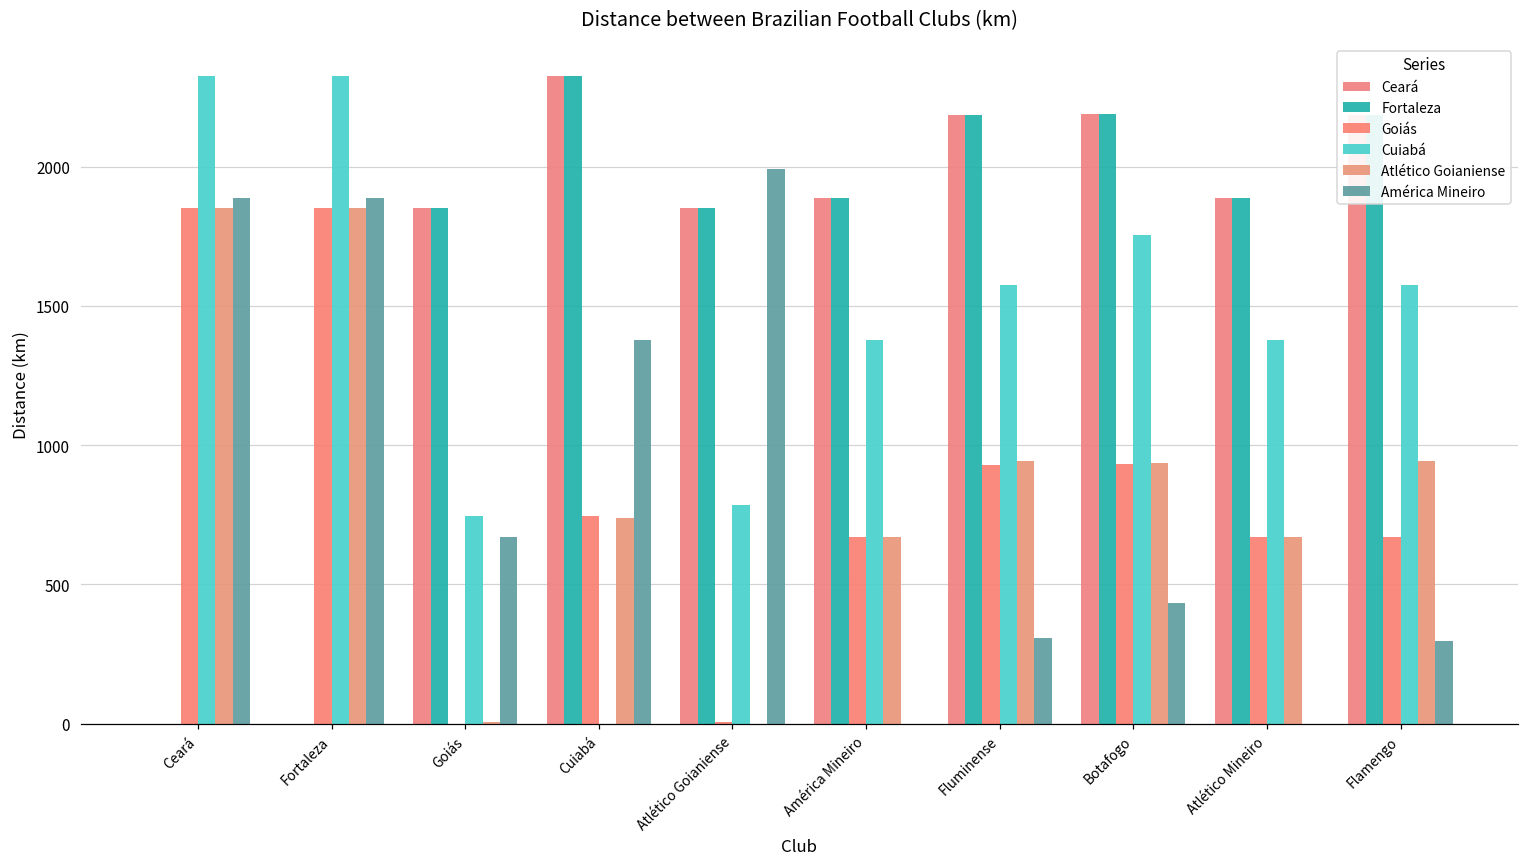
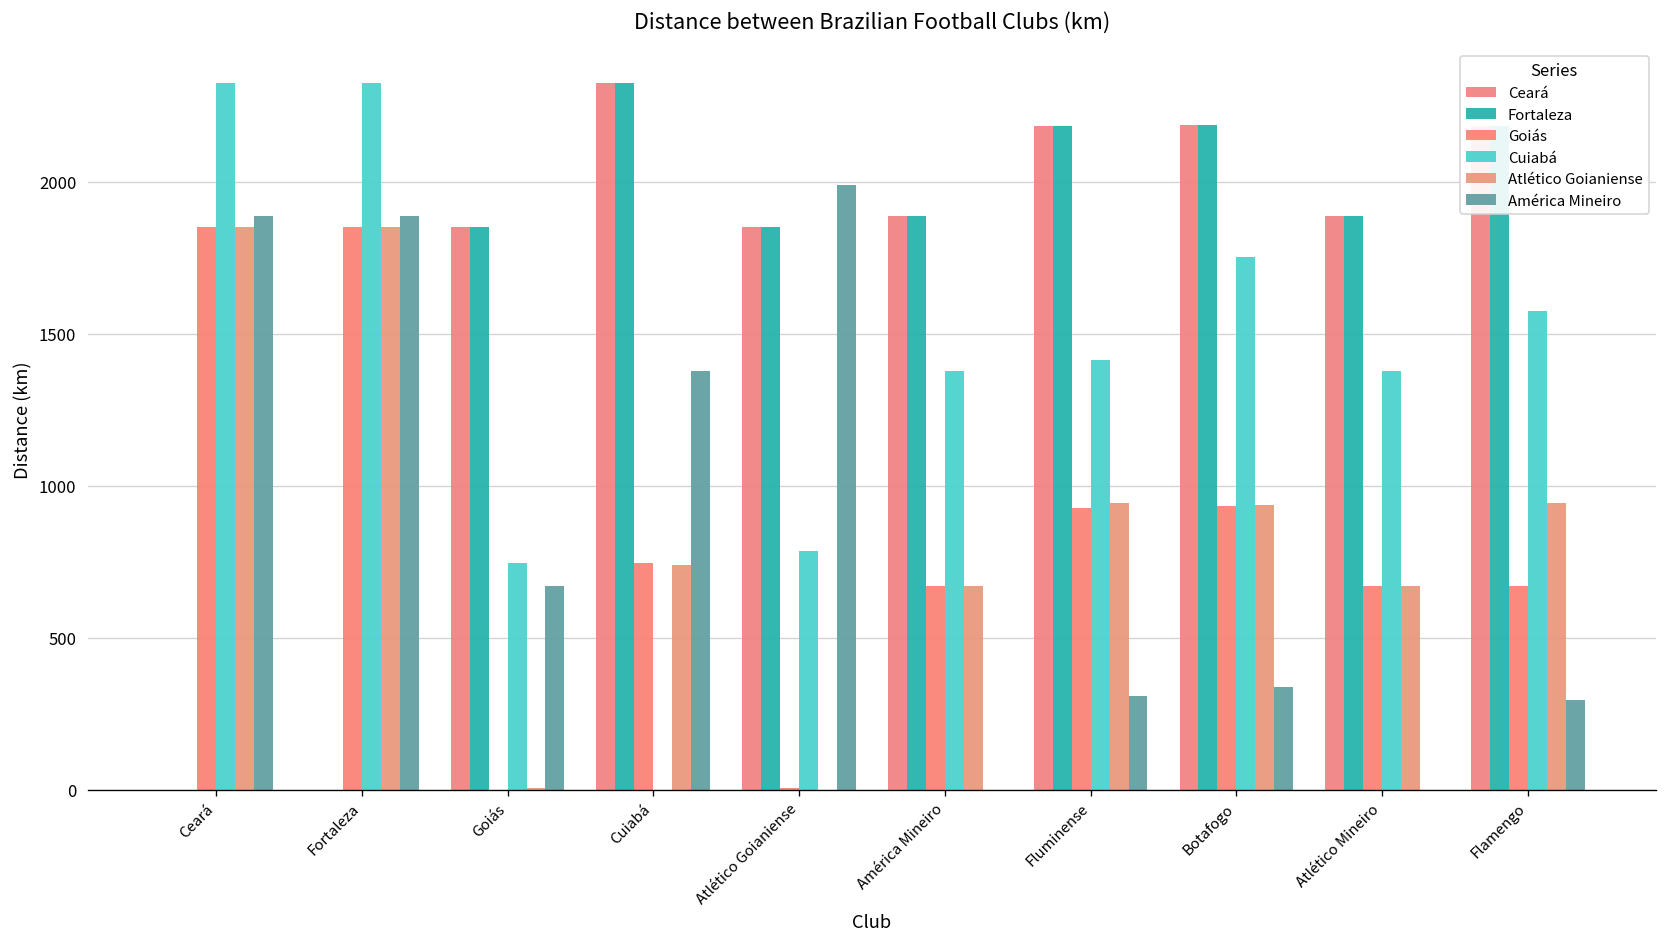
  {
    "Fortaleza": {
      "Ceará": 0,
      "Fortaleza": 0,
      "Goiás": 1850,
      "Cuiabá": 2320,
      "Atlético Goianiense": 1850,
      "América Mineiro": 1890,
      "Fluminense": 2180,
      "Botafogo": 2190,
      "Atlético Mineiro": 1890
    },
    "Cuiabá": {
      "Ceará": 2320,
      "Fortaleza": 2320,
      "Goiás": 740,
      "Cuiabá": 0,
      "Atlético Goianiense": 790,
      "América Mineiro": 1380,
-     "Fluminense": 1570,
+     "Fluminense": 1410,
      "Botafogo": 1750,
      "Atlético Mineiro": 1380,
      "Flamengo": 1570
    },
    "América Mineiro": {
      "Ceará": 1890,
      "Fortaleza": 1890,
      "Goiás": 670,
      "Cuiabá": 1380,
      "Atlético Goianiense": 1990,
      "América Mineiro": 0,
      "Fluminense": 310,
-     "Botafogo": 430,
+     "Botafogo": 340,
      "Atlético Mineiro": 0,
      "Flamengo": 300
    }
  }
